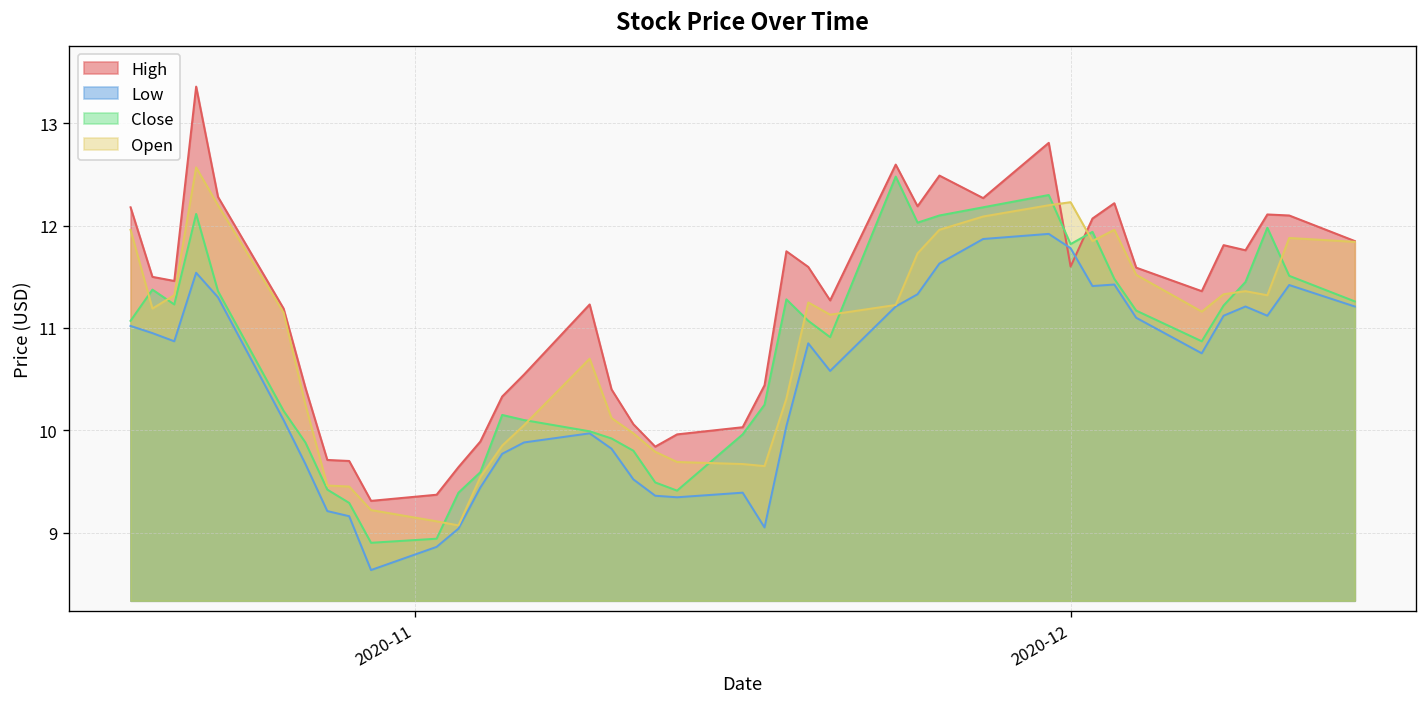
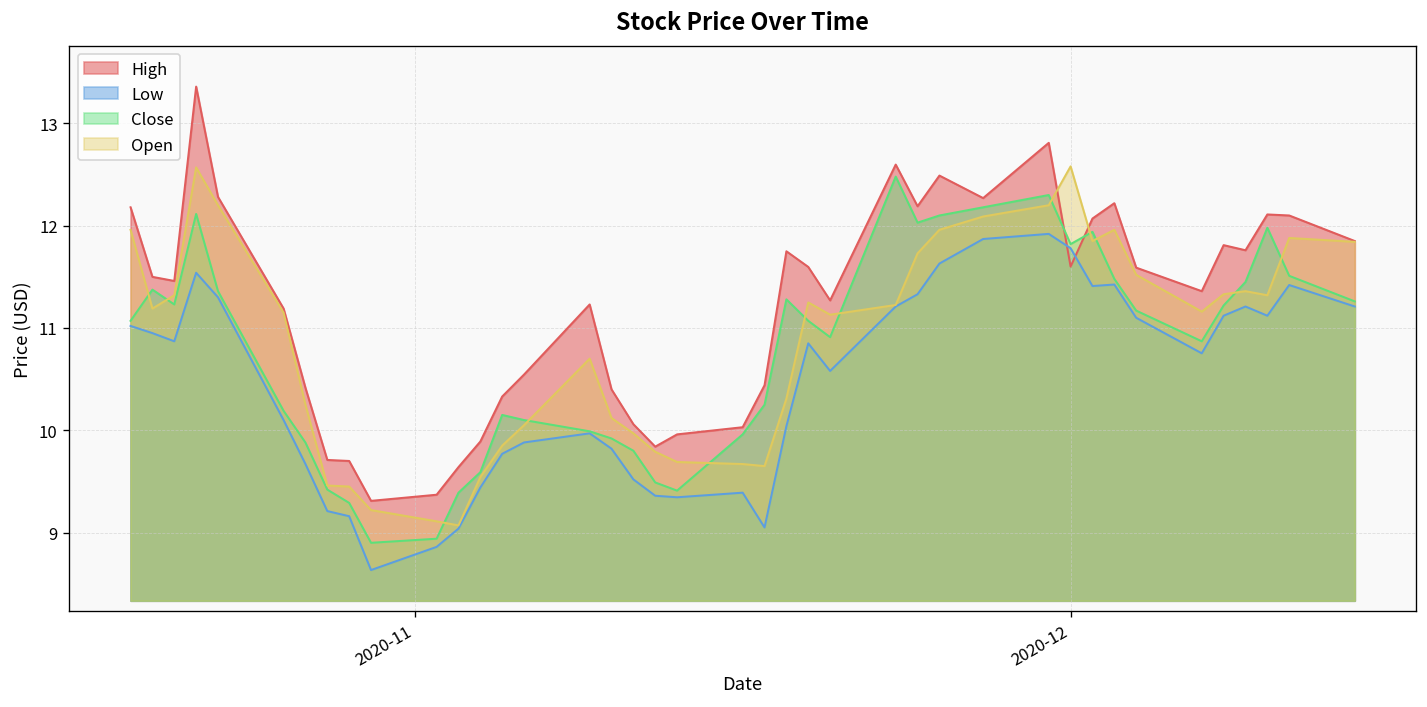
  {
    "High": {
      "2020-12": 11.6
    },
    "Low": {
      "2020-12": 11.8
    },
    "Close": {
      "2020-12": 11.8
    },
    "Open": {
-     "2020-12": 12.2
+     "2020-12": 12.6
    }
  }
